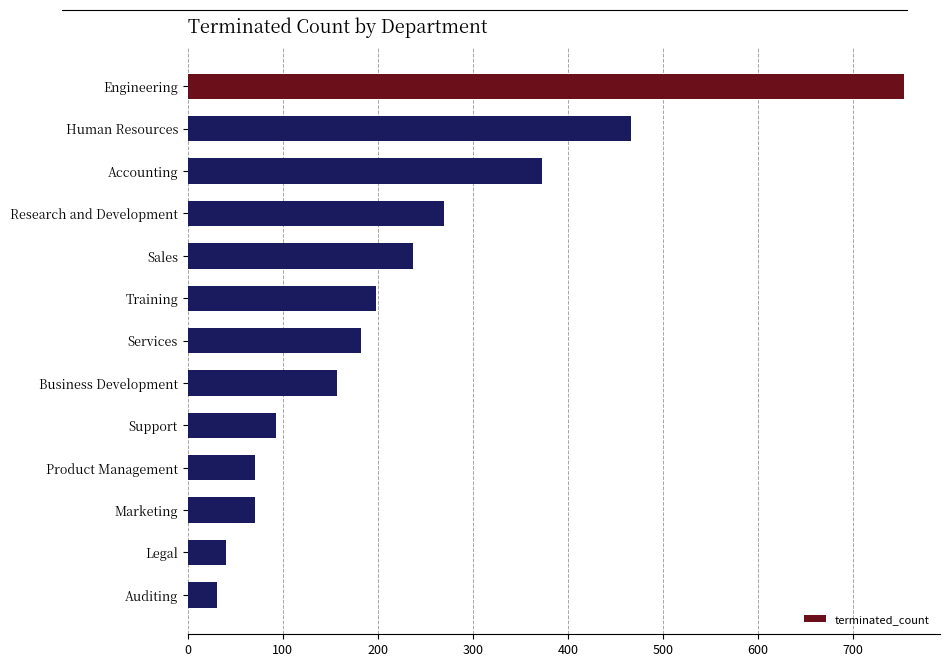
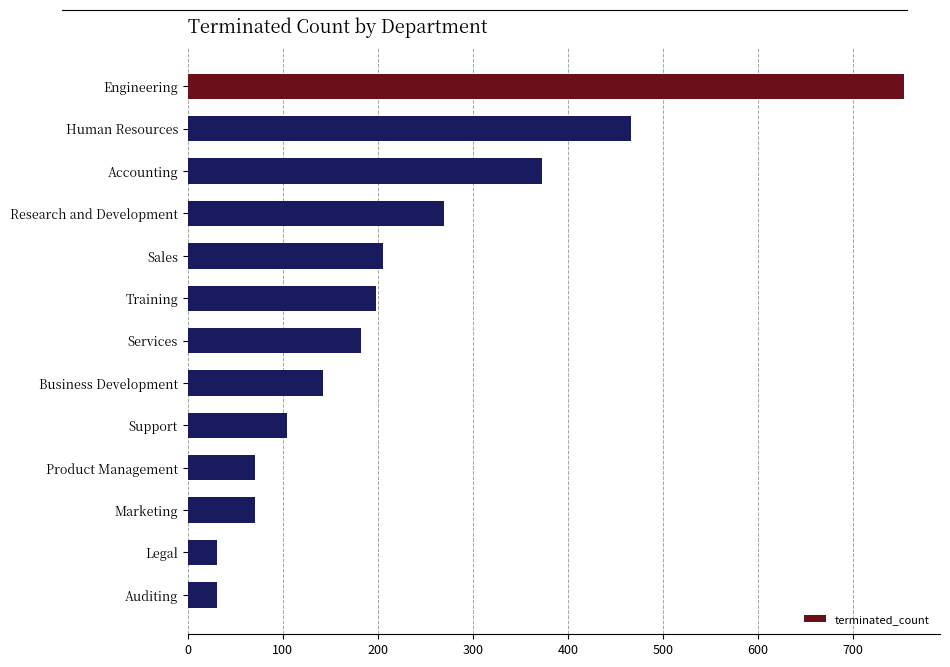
  {
    "Engineering": 750,
    "Human Resources": 470,
    "Accounting": 370,
    "Research and Development": 270,
-   "Sales": 240,
+   "Sales": 210,
    "Training": 200,
    "Services": 180,
-   "Business Development": 160,
-   "Support": 90,
+   "Business Development": 140,
+   "Support": 100,
    "Product Management": 70,
    "Marketing": 70,
-   "Legal": 40,
+   "Legal": 30,
    "Auditing": 30
  }
